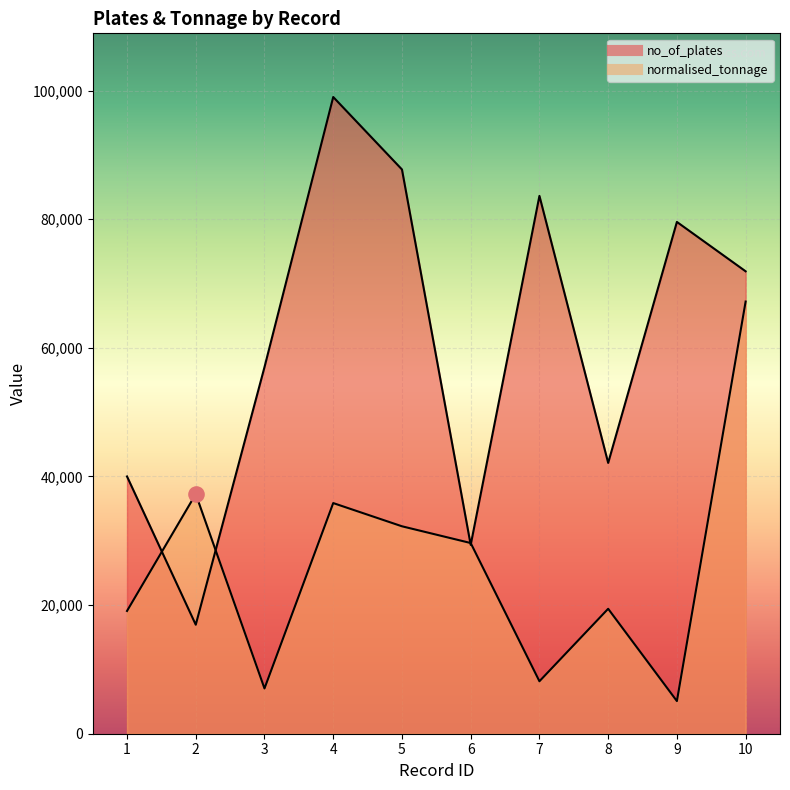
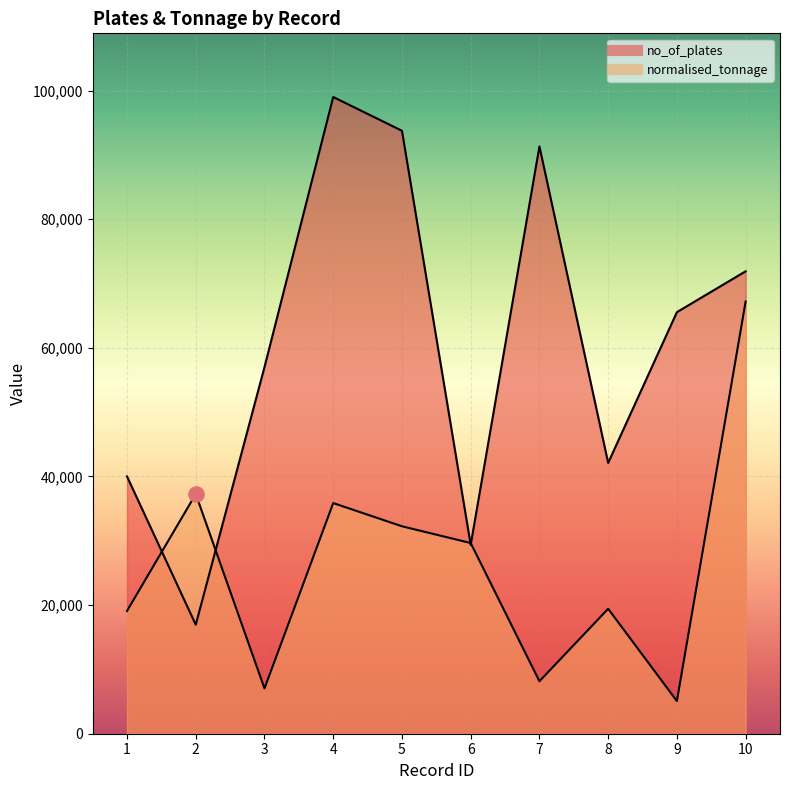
  {
    "no_of_plates": {
      "1": "40,000",
      "2": "17,000",
      "3": "57,000",
      "4": "99,000",
-     "5": "88,000",
-     "7": "84,000",
+     "5": "94,000",
+     "7": "91,000",
      "8": "42,000",
-     "9": "80,000",
+     "9": "66,000",
      "10": "72,000"
    }
  }
